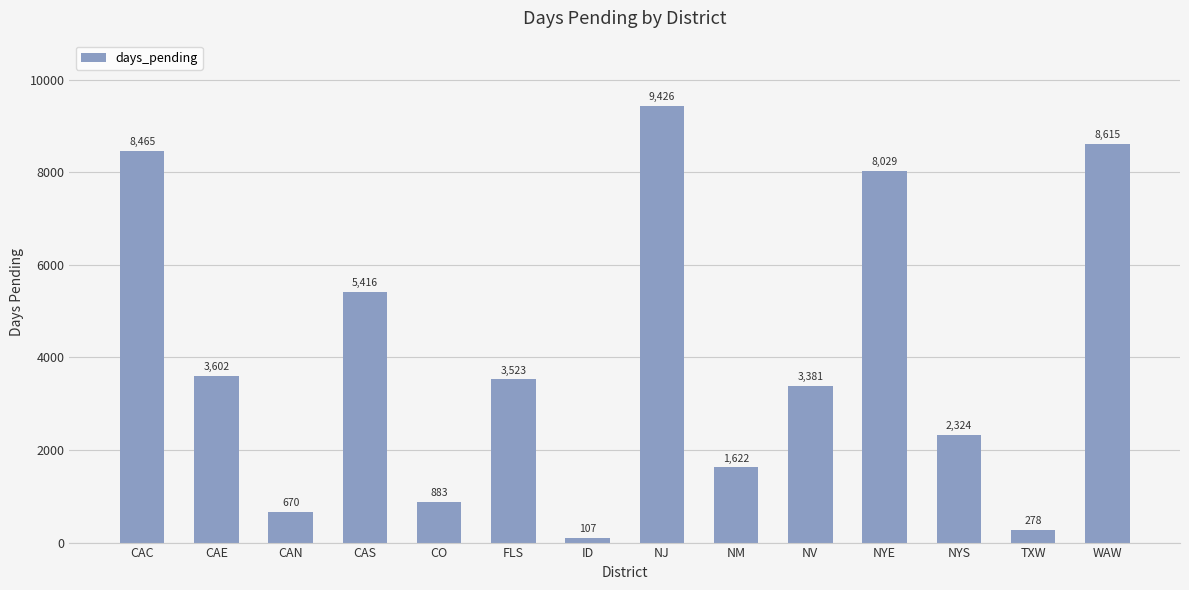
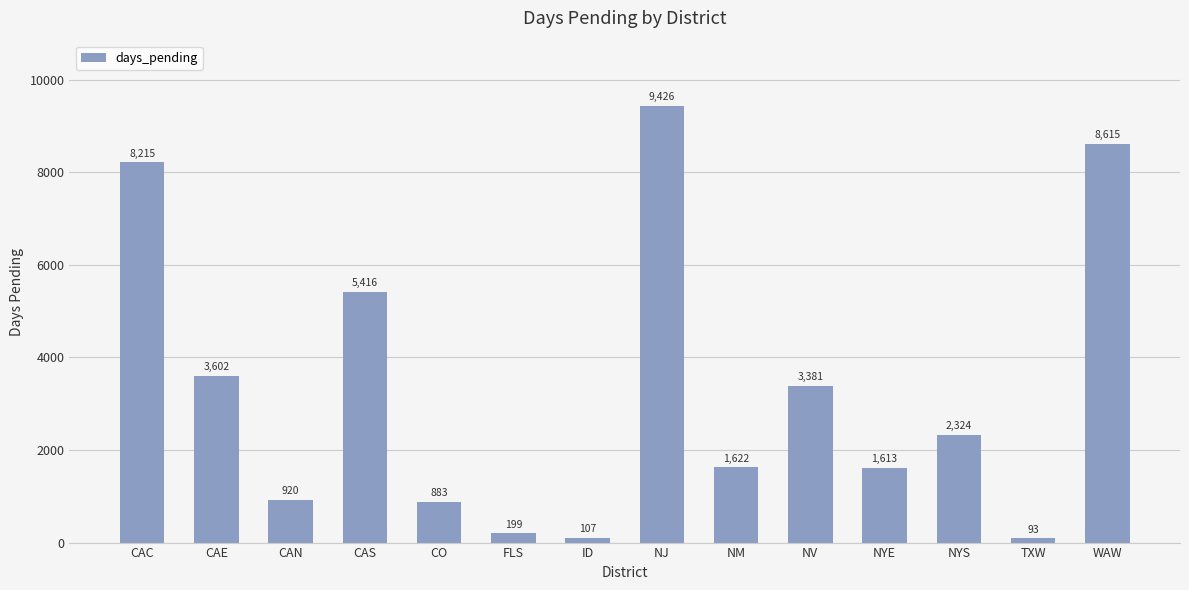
  {
-   "CAC": "8,465",
+   "CAC": "8,215",
    "CAE": "3,602",
-   "CAN": "670",
+   "CAN": "920",
    "CAS": "5,416",
    "CO": "883",
-   "FLS": "3,523",
+   "FLS": "199",
    "ID": "107",
    "NJ": "9,426",
    "NM": "1,622",
    "NV": "3,381",
-   "NYE": "8,029",
+   "NYE": "1,613",
    "NYS": "2,324",
-   "TXW": "278",
+   "TXW": "93",
    "WAW": "8,615"
  }
